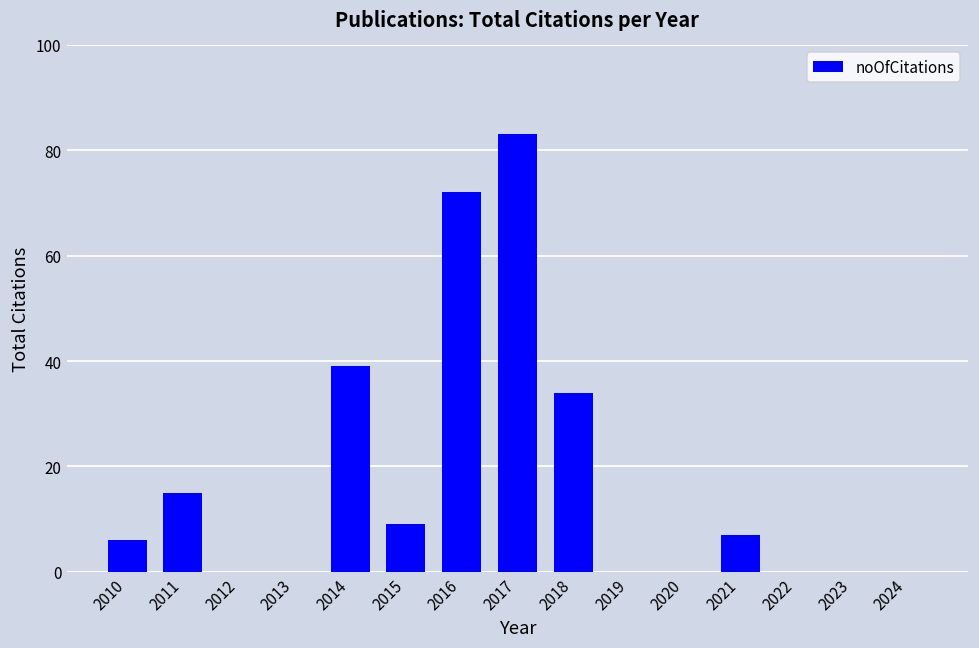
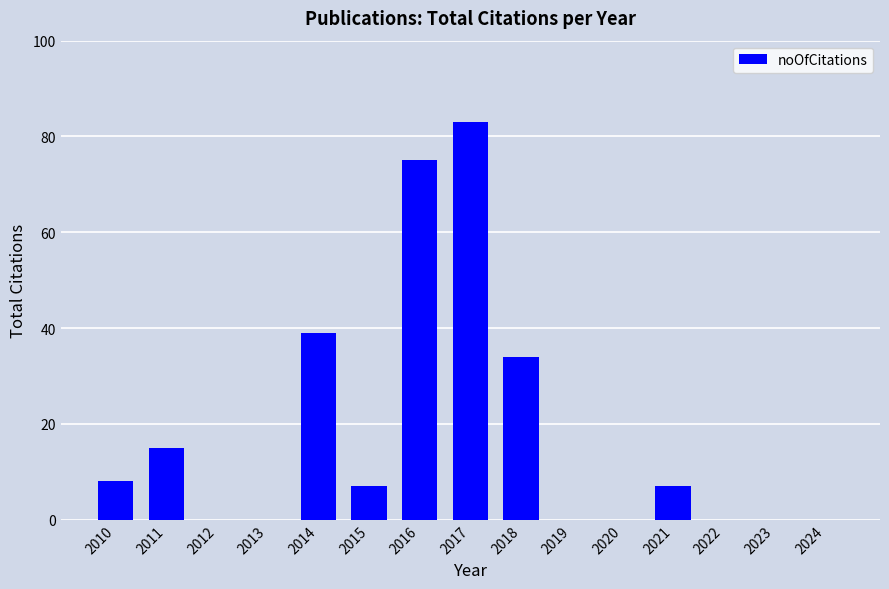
  {
-   "2010": 6,
+   "2010": 8,
    "2011": 15,
    "2012": 0,
    "2013": 0,
    "2014": 39,
-   "2015": 9,
-   "2016": 72,
+   "2015": 7,
+   "2016": 75,
    "2017": 83,
    "2018": 34,
    "2019": 0,
    "2020": 0,
    "2021": 7,
    "2022": 0,
    "2023": 0,
    "2024": 0
  }
